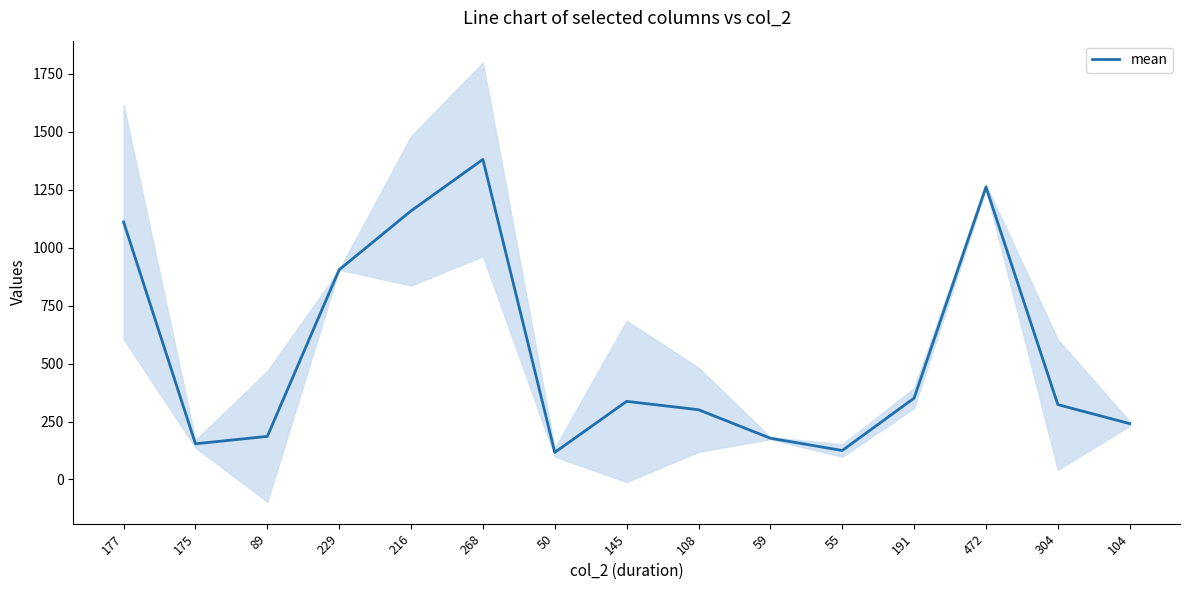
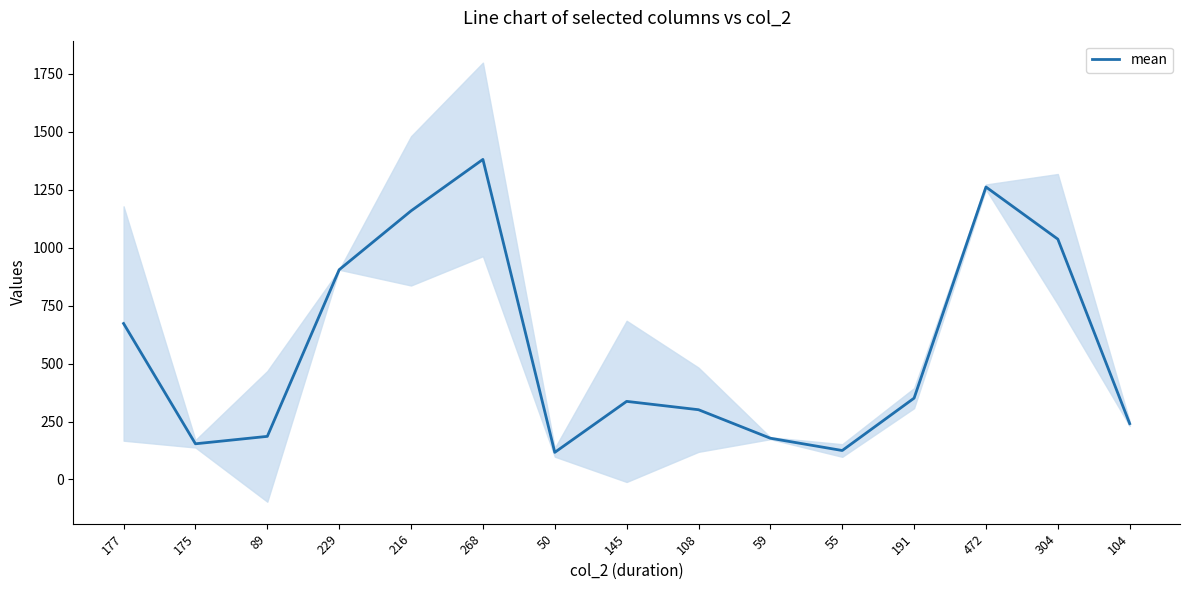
  {
    "mean": {
-     "177": 1110,
+     "177": 670,
      "175": 150,
      "89": 190,
      "216": 1160,
      "268": 1380,
      "50": 120,
      "145": 340,
      "108": 300,
      "55": 130,
      "191": 350,
-     "304": 320
+     "304": 1040
    }
  }
